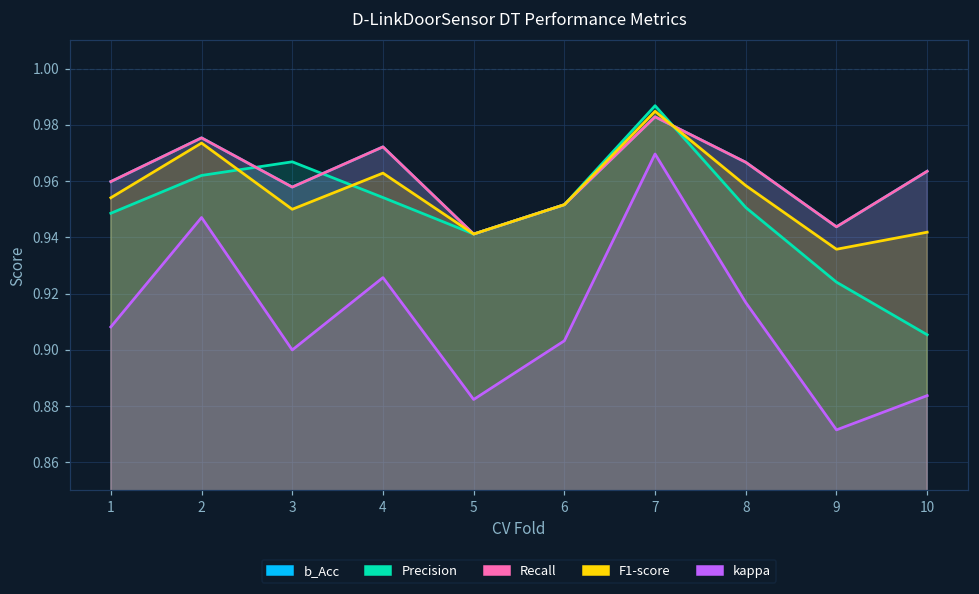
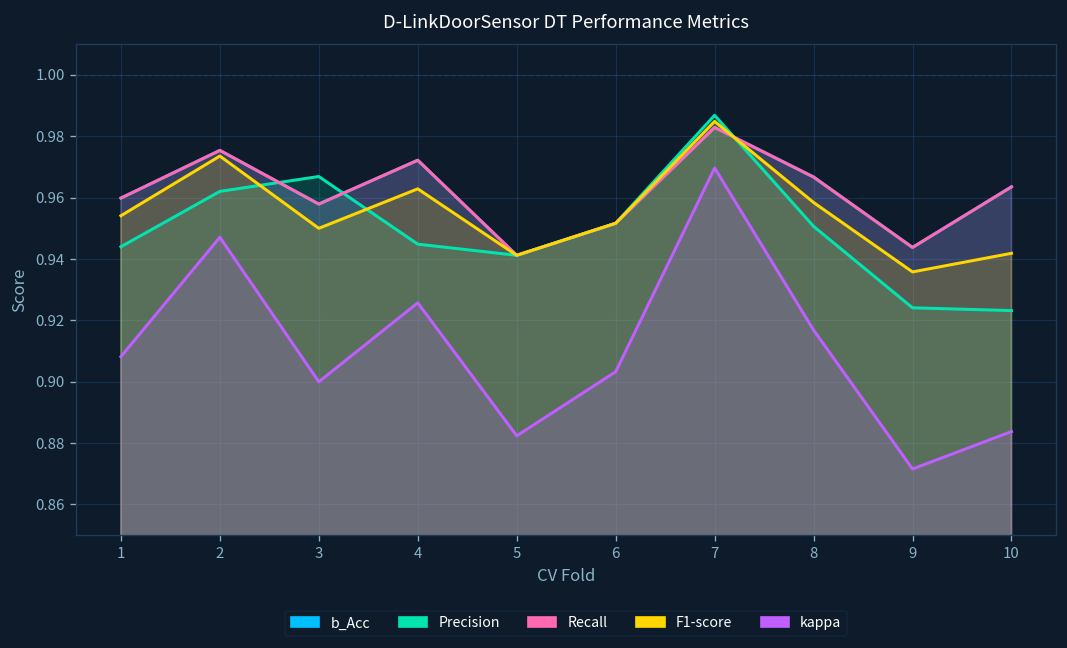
  {
    "Precision": {
-     "1": 0.949,
+     "1": 0.944,
      "2": 0.962,
      "3": 0.967,
-     "4": 0.954,
+     "4": 0.945,
      "7": 0.987,
      "8": 0.951,
      "9": 0.924,
-     "10": 0.905
+     "10": 0.923
    }
  }
